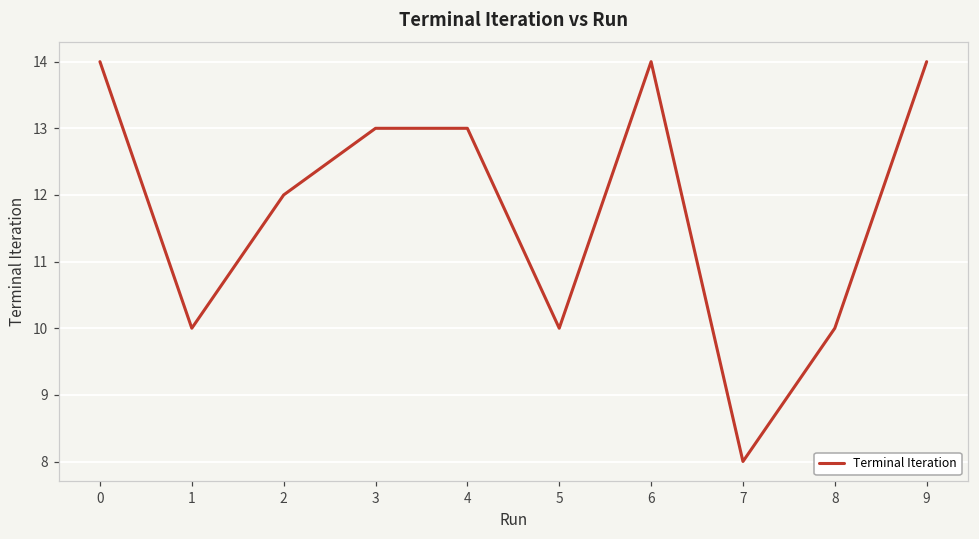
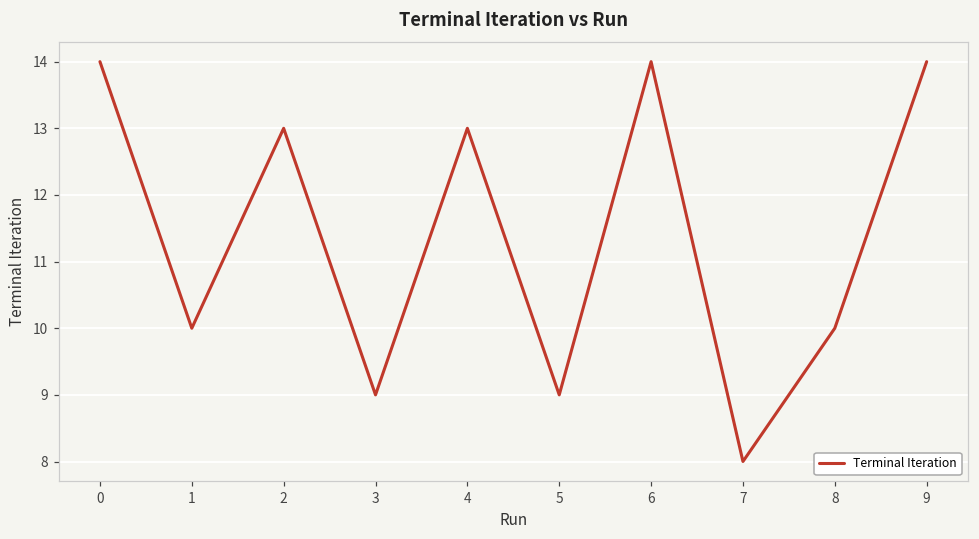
  {
    "0": 14,
    "1": 10,
-   "2": 12,
-   "3": 13,
+   "2": 13,
+   "3": 9,
    "4": 13,
-   "5": 10,
+   "5": 9,
    "6": 14,
    "7": 8,
    "8": 10,
    "9": 14
  }
